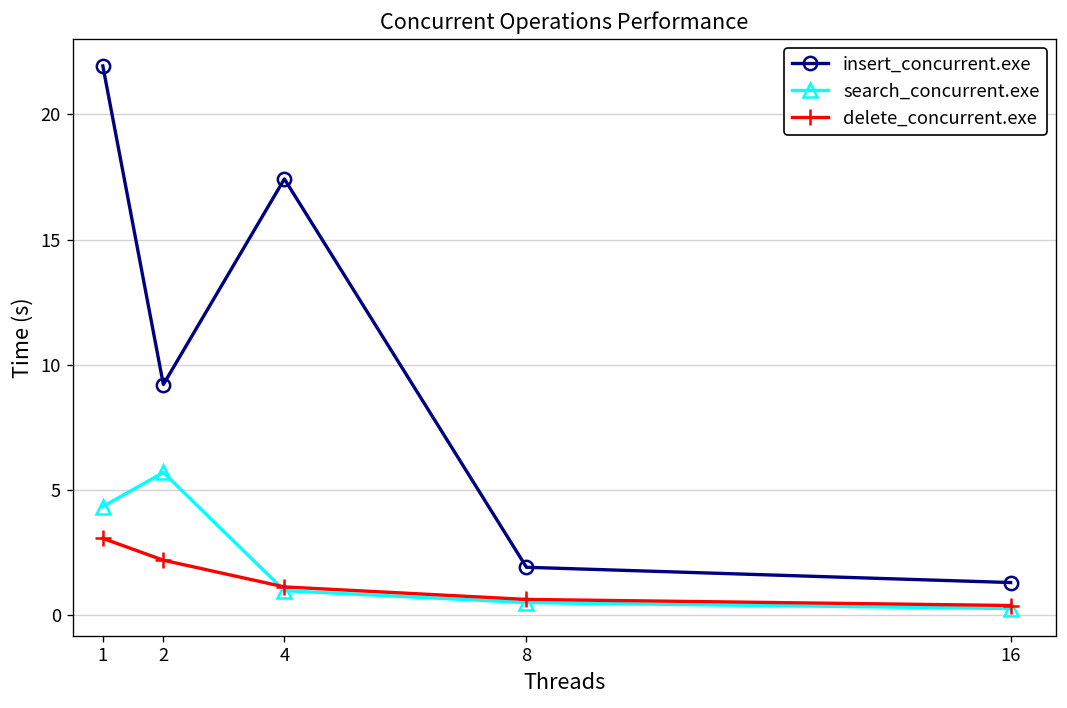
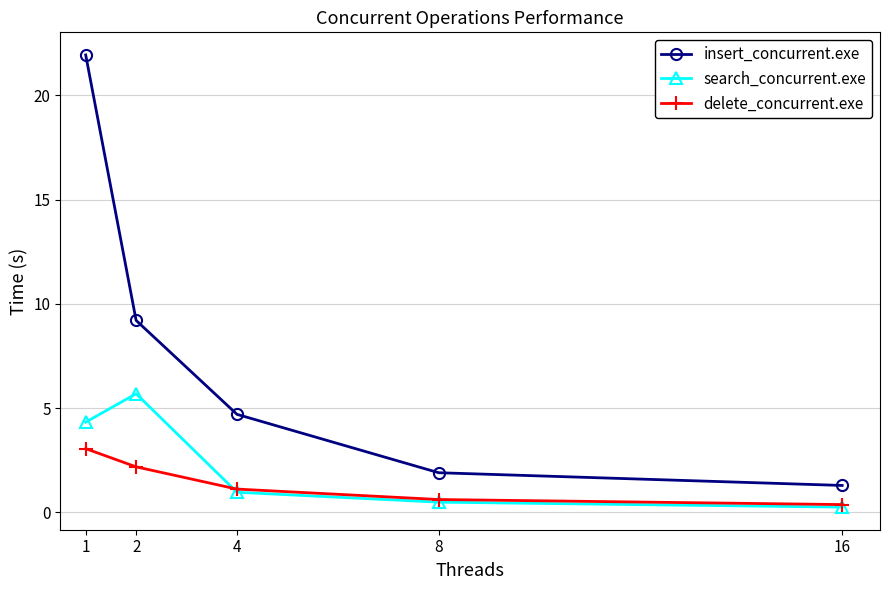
  {
    "insert_concurrent.exe": {
      "1": 21.9,
      "2": 9.2,
-     "4": 17.4,
+     "4": 4.7,
      "8": 1.9,
      "16": 1.3
    },
    "search_concurrent.exe": {
      "1": 4.3,
      "2": 5.7,
      "4": 1.0,
      "8": 0.5
    },
    "delete_concurrent.exe": {
      "1": 3.1,
      "2": 2.2,
      "4": 1.1,
      "8": 0.6
    }
  }
